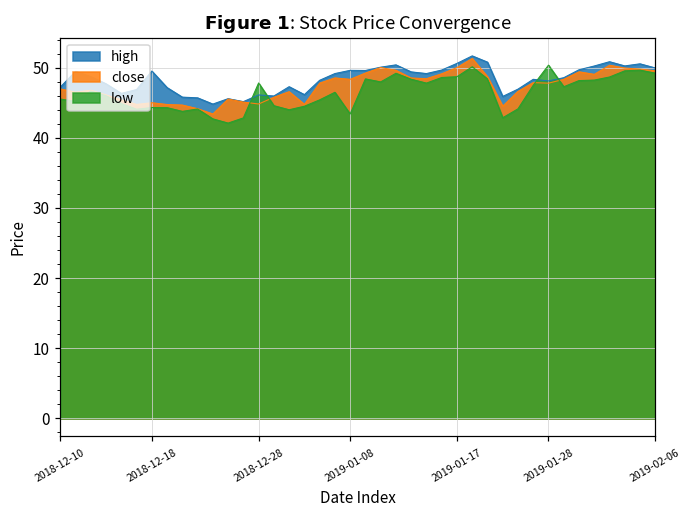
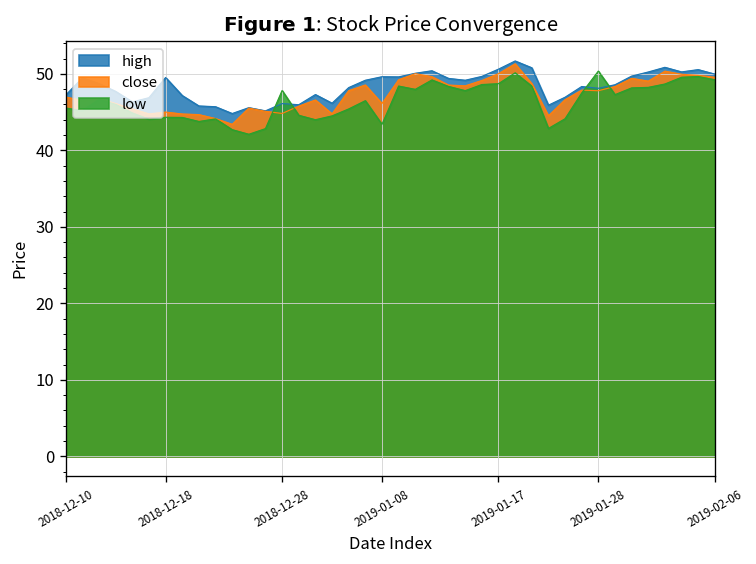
  {
    "high": {
      "2018-12-18": 50,
      "2018-12-28": 46,
      "2019-01-08": 50,
      "2019-01-17": 51,
      "2019-02-06": 50
    },
    "close": {
      "2018-12-18": 45,
      "2018-12-28": 45,
-     "2019-01-08": 48,
+     "2019-01-08": 46,
      "2019-01-17": 50
    },
    "low": {
      "2018-12-10": 46,
      "2018-12-18": 44,
      "2018-12-28": 48,
      "2019-01-08": 43,
      "2019-01-17": 49,
      "2019-01-28": 50
    }
  }
